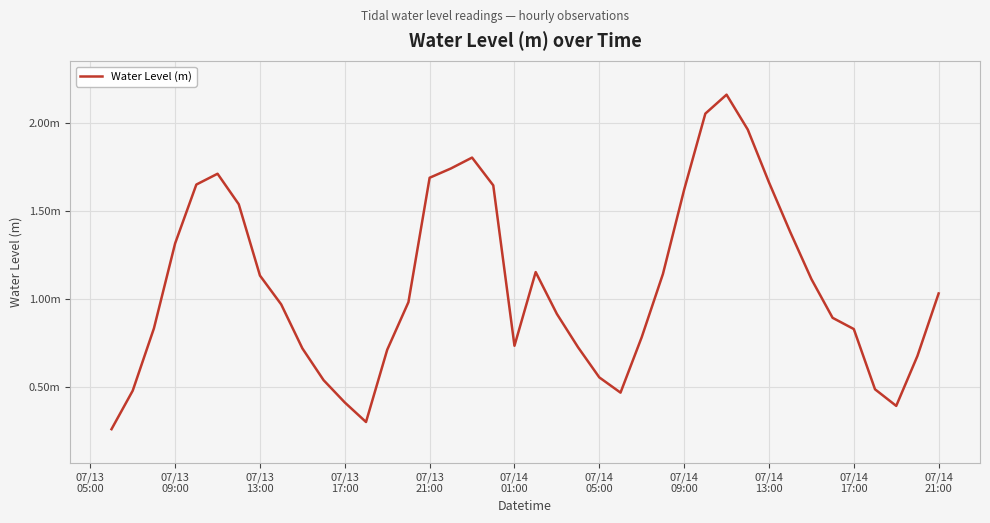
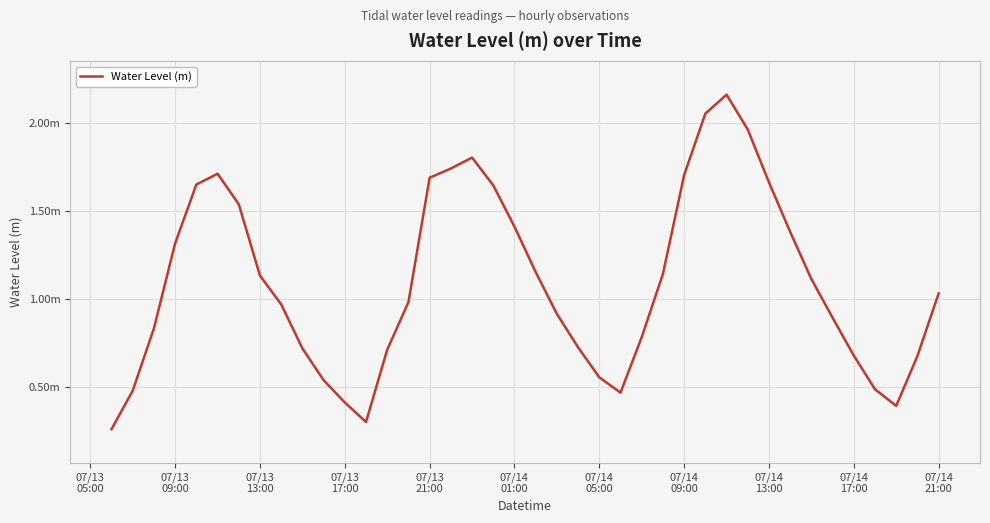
  {
    "07/13 09:00": "1.32m",
    "07/13 13:00": "1.14m",
    "07/13 17:00": "0.41m",
    "07/13 21:00": "1.69m",
-   "07/14 01:00": "0.74m",
+   "07/14 01:00": "1.41m",
    "07/14 05:00": "0.56m",
-   "07/14 09:00": "1.62m",
+   "07/14 09:00": "1.71m",
    "07/14 13:00": "1.67m",
-   "07/14 17:00": "0.83m",
+   "07/14 17:00": "0.68m",
    "07/14 21:00": "1.03m"
  }
